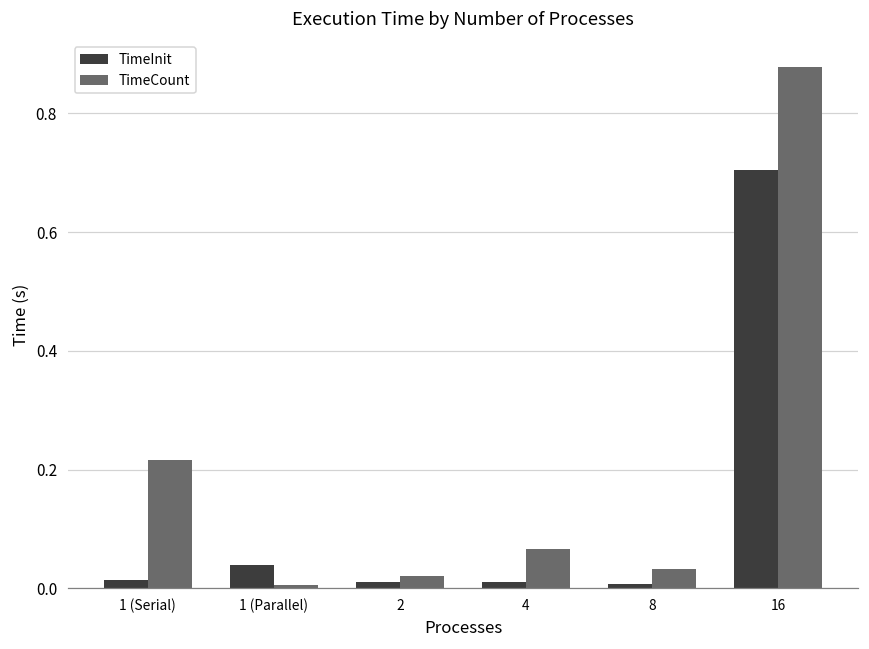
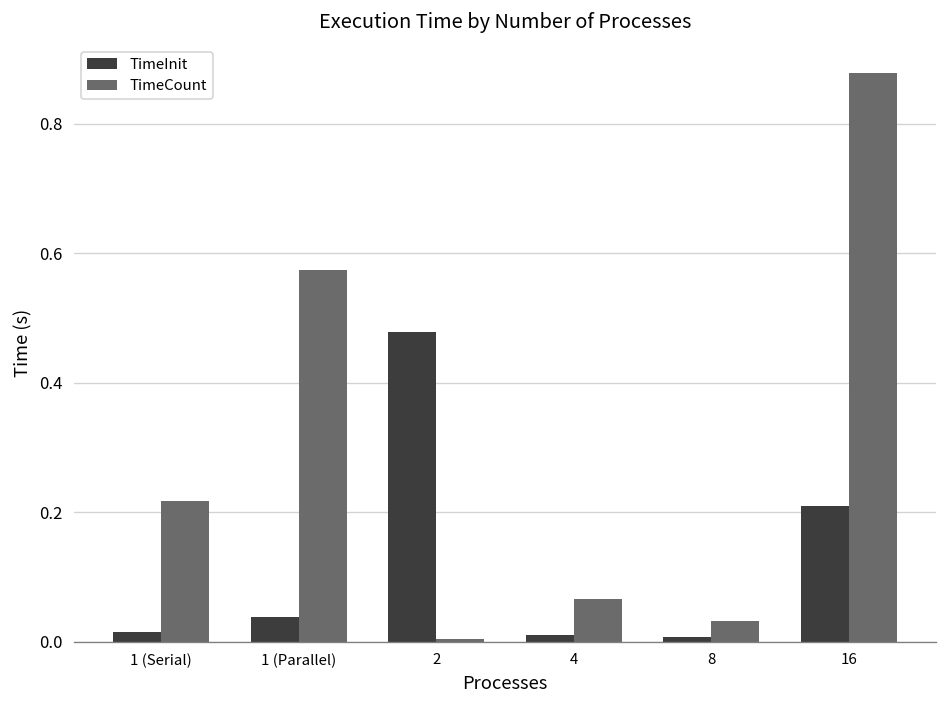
  {
    "TimeInit": {
      "1 (Serial)": 0.01,
      "1 (Parallel)": 0.04,
-     "2": 0.01,
+     "2": 0.48,
      "4": 0.01,
      "8": 0.01,
-     "16": 0.70
+     "16": 0.21
    },
    "TimeCount": {
      "1 (Serial)": 0.22,
-     "1 (Parallel)": 0.00,
-     "2": 0.02,
+     "1 (Parallel)": 0.57,
+     "2": 0.00,
      "4": 0.07,
      "8": 0.03,
      "16": 0.88
    }
  }
